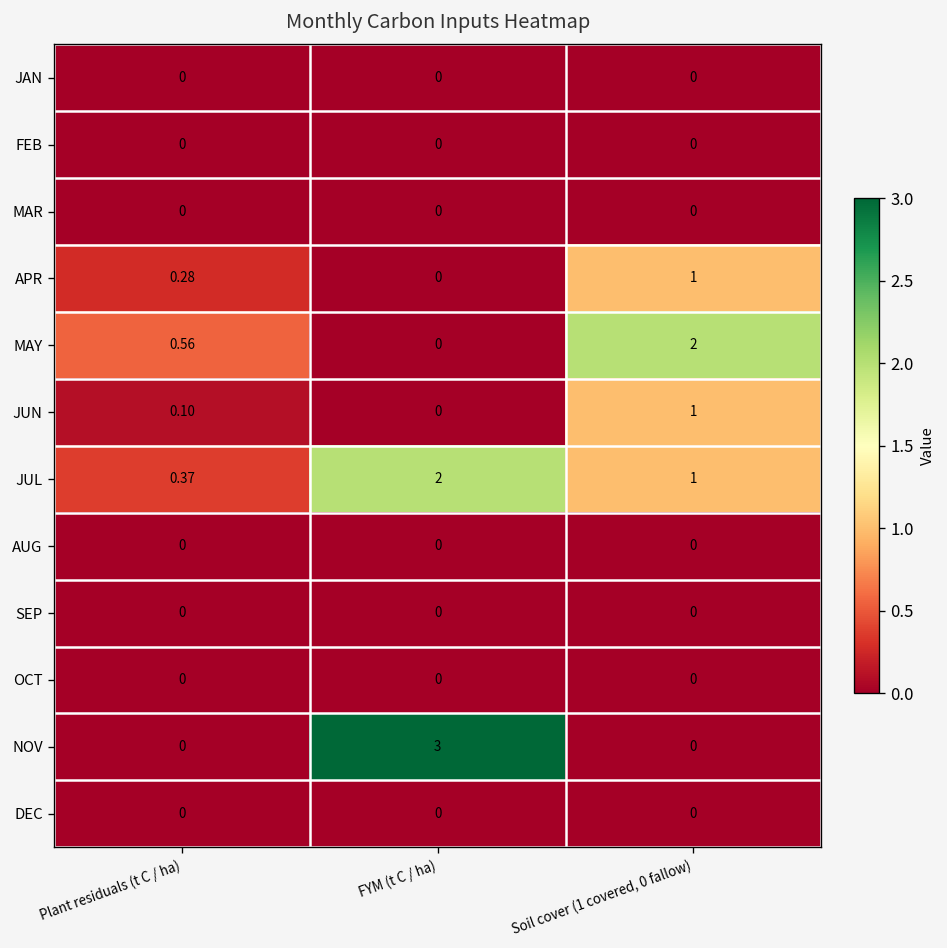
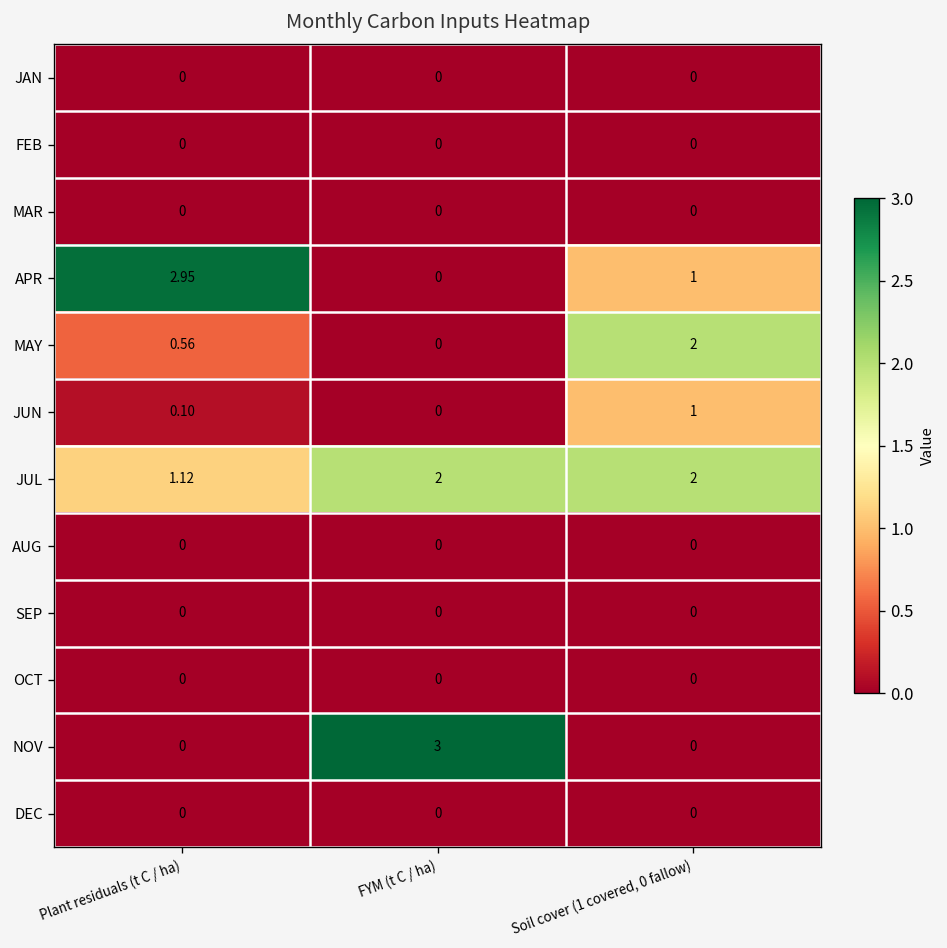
  {
    "JAN": {
      "Plant residuals (t C / ha)": 0,
      "FYM (t C / ha)": 0,
      "Soil cover (1 covered, 0 fallow)": 0
    },
    "FEB": {
      "Plant residuals (t C / ha)": 0,
      "FYM (t C / ha)": 0,
      "Soil cover (1 covered, 0 fallow)": 0
    },
    "MAR": {
      "Plant residuals (t C / ha)": 0,
      "FYM (t C / ha)": 0,
      "Soil cover (1 covered, 0 fallow)": 0
    },
    "APR": {
-     "Plant residuals (t C / ha)": 0.28,
+     "Plant residuals (t C / ha)": 2.95,
      "FYM (t C / ha)": 0,
      "Soil cover (1 covered, 0 fallow)": 1
    },
    "MAY": {
      "Plant residuals (t C / ha)": 0.56,
      "FYM (t C / ha)": 0,
      "Soil cover (1 covered, 0 fallow)": 2
    },
    "JUN": {
      "Plant residuals (t C / ha)": 0.10,
      "FYM (t C / ha)": 0,
      "Soil cover (1 covered, 0 fallow)": 1
    },
    "JUL": {
-     "Plant residuals (t C / ha)": 0.37,
+     "Plant residuals (t C / ha)": 1.12,
      "FYM (t C / ha)": 2,
-     "Soil cover (1 covered, 0 fallow)": 1
+     "Soil cover (1 covered, 0 fallow)": 2
    },
    "AUG": {
      "Plant residuals (t C / ha)": 0,
      "FYM (t C / ha)": 0,
      "Soil cover (1 covered, 0 fallow)": 0
    },
    "SEP": {
      "Plant residuals (t C / ha)": 0,
      "FYM (t C / ha)": 0,
      "Soil cover (1 covered, 0 fallow)": 0
    },
    "OCT": {
      "Plant residuals (t C / ha)": 0,
      "FYM (t C / ha)": 0,
      "Soil cover (1 covered, 0 fallow)": 0
    },
    "NOV": {
      "Plant residuals (t C / ha)": 0,
      "FYM (t C / ha)": 3,
      "Soil cover (1 covered, 0 fallow)": 0
    },
    "DEC": {
      "Plant residuals (t C / ha)": 0,
      "FYM (t C / ha)": 0,
      "Soil cover (1 covered, 0 fallow)": 0
    }
  }
